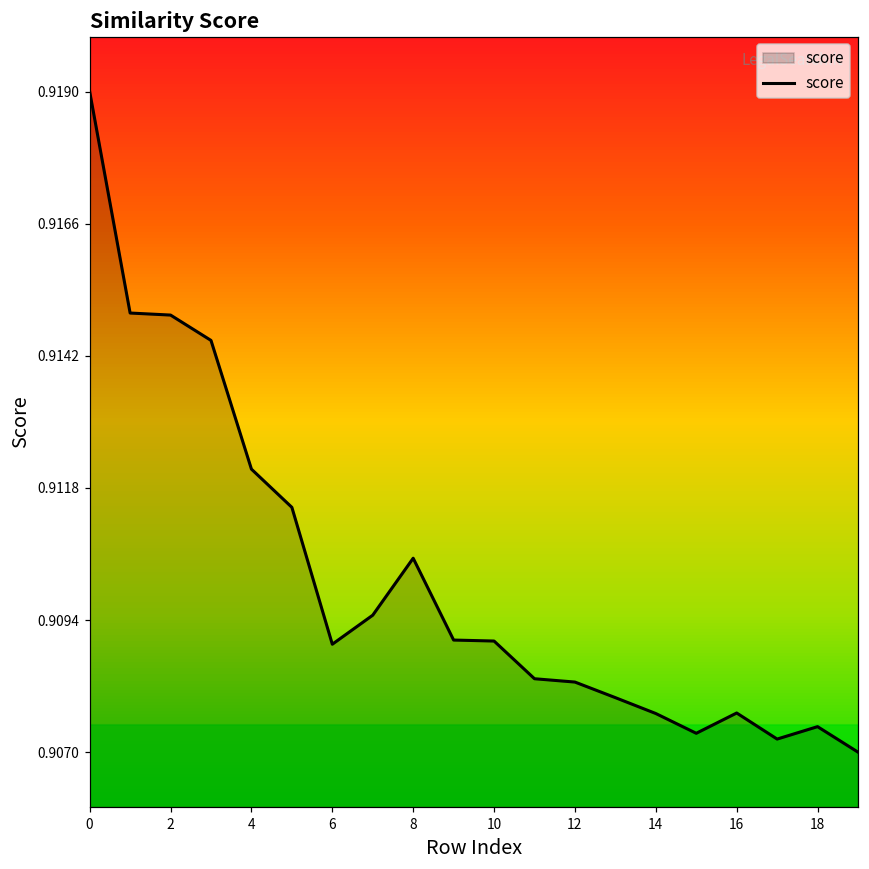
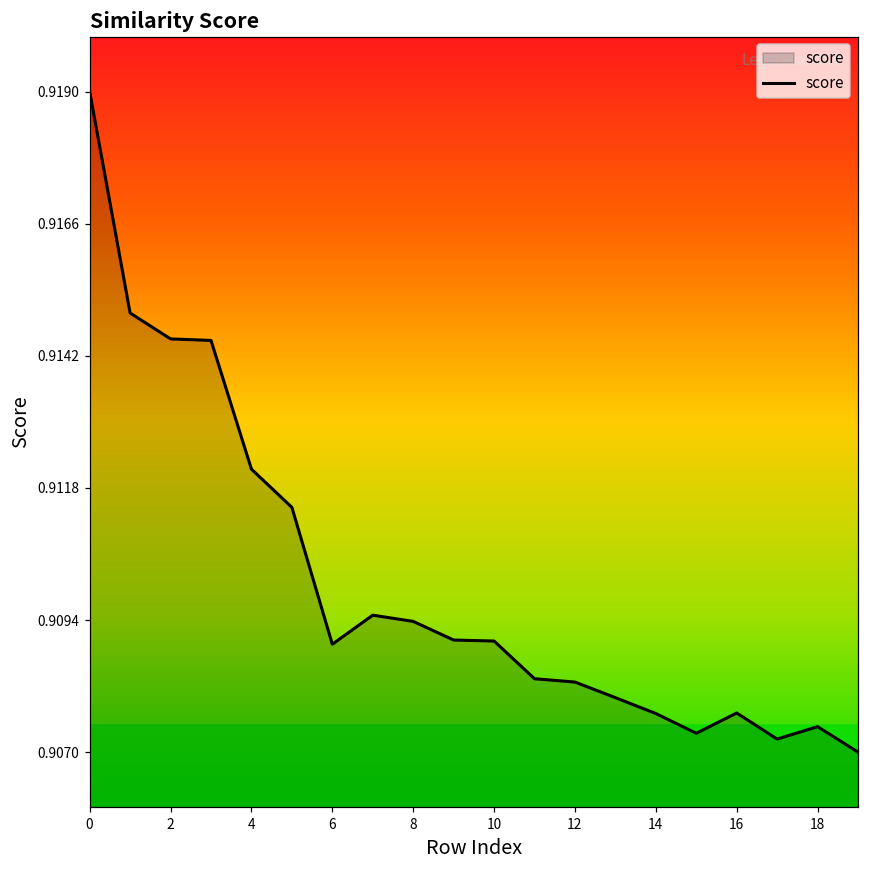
  {
    "0": 0.9190,
-   "2": 0.9150,
+   "2": 0.9145,
    "4": 0.9121,
    "6": 0.9090,
-   "8": 0.9105,
+   "8": 0.9094,
    "10": 0.9090,
    "12": 0.9083,
    "14": 0.9077,
    "16": 0.9077
  }
